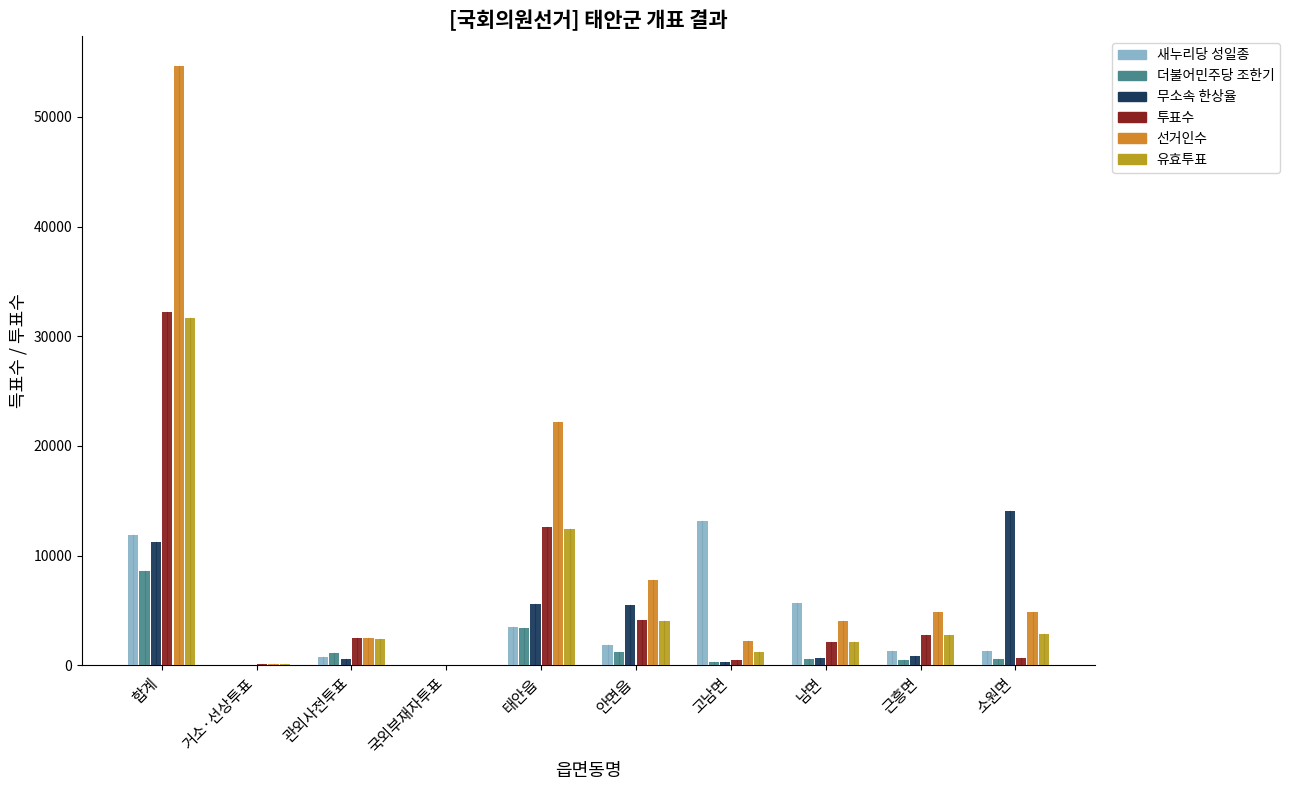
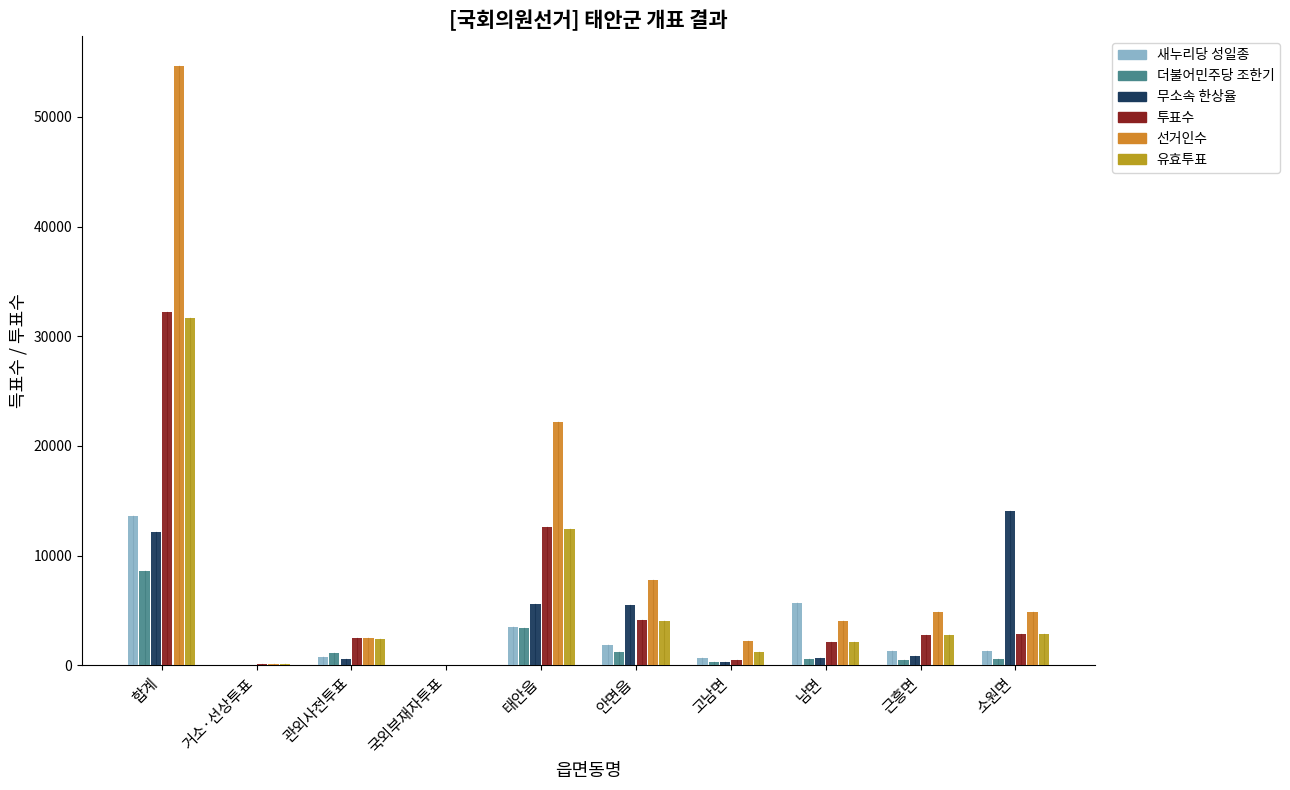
  {
    "새누리당 성일종": {
-     "합계": 11800,
+     "합계": 13600,
      "관외사전투표": 800,
      "태안읍": 3500,
      "안면읍": 1800,
-     "고남면": 13200,
+     "고남면": 600,
      "남면": 5700,
      "근흥면": 1300,
      "소원면": 1300
    },
    "더불어민주당 조한기": {
      "합계": 8600,
      "관외사전투표": 1100,
      "태안읍": 3400,
      "안면읍": 1200,
      "고남면": 300,
      "남면": 600,
      "근흥면": 500,
      "소원면": 500
    },
    "무소속 한상율": {
-     "합계": 11300,
+     "합계": 12100,
      "관외사전투표": 500,
      "태안읍": 5600,
      "안면읍": 5500,
      "고남면": 300,
      "남면": 700,
      "근흥면": 900,
      "소원면": 14100
    },
    "투표수": {
      "합계": 32200,
      "관외사전투표": 2500,
      "태안읍": 12600,
      "안면읍": 4100,
      "고남면": 500,
      "남면": 2200,
      "근흥면": 2800,
-     "소원면": 700
+     "소원면": 2900
    }
  }
